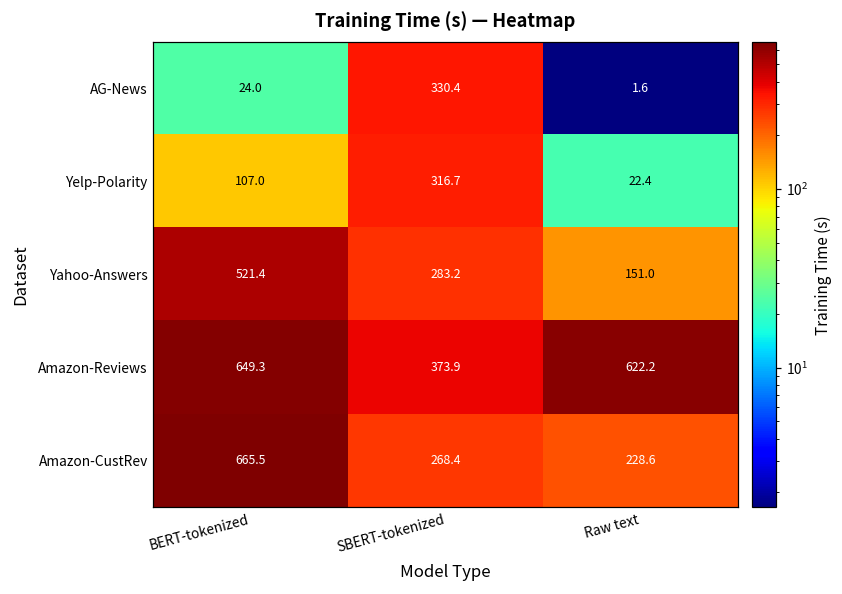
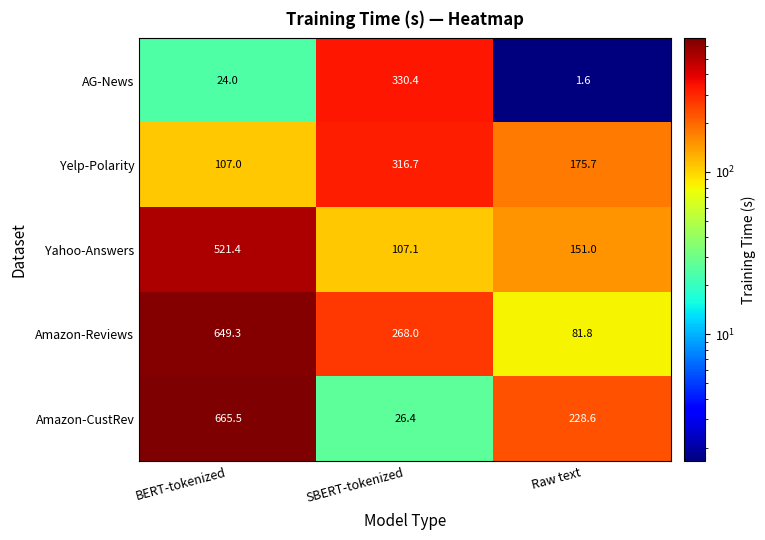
  {
    "AG-News": {
      "BERT-tokenized": 24.0,
      "SBERT-tokenized": 330.4,
      "Raw text": 1.6
    },
    "Yelp-Polarity": {
      "BERT-tokenized": 107.0,
      "SBERT-tokenized": 316.7,
-     "Raw text": 22.4
+     "Raw text": 175.7
    },
    "Yahoo-Answers": {
      "BERT-tokenized": 521.4,
-     "SBERT-tokenized": 283.2,
+     "SBERT-tokenized": 107.1,
      "Raw text": 151.0
    },
    "Amazon-Reviews": {
      "BERT-tokenized": 649.3,
-     "SBERT-tokenized": 373.9,
-     "Raw text": 622.2
+     "SBERT-tokenized": 268.0,
+     "Raw text": 81.8
    },
    "Amazon-CustRev": {
      "BERT-tokenized": 665.5,
-     "SBERT-tokenized": 268.4,
+     "SBERT-tokenized": 26.4,
      "Raw text": 228.6
    }
  }
